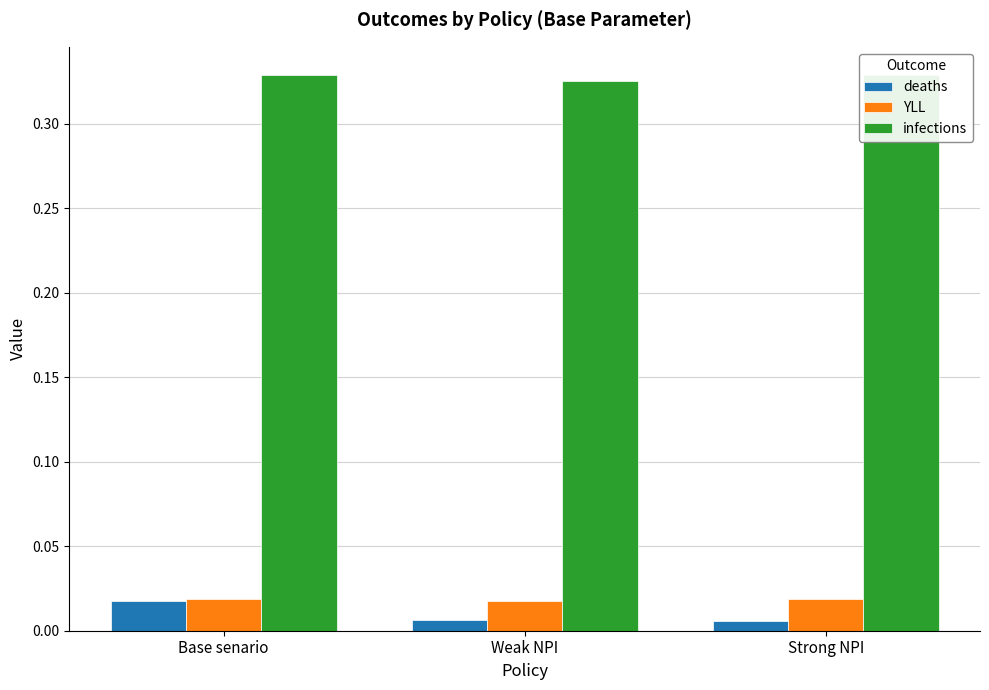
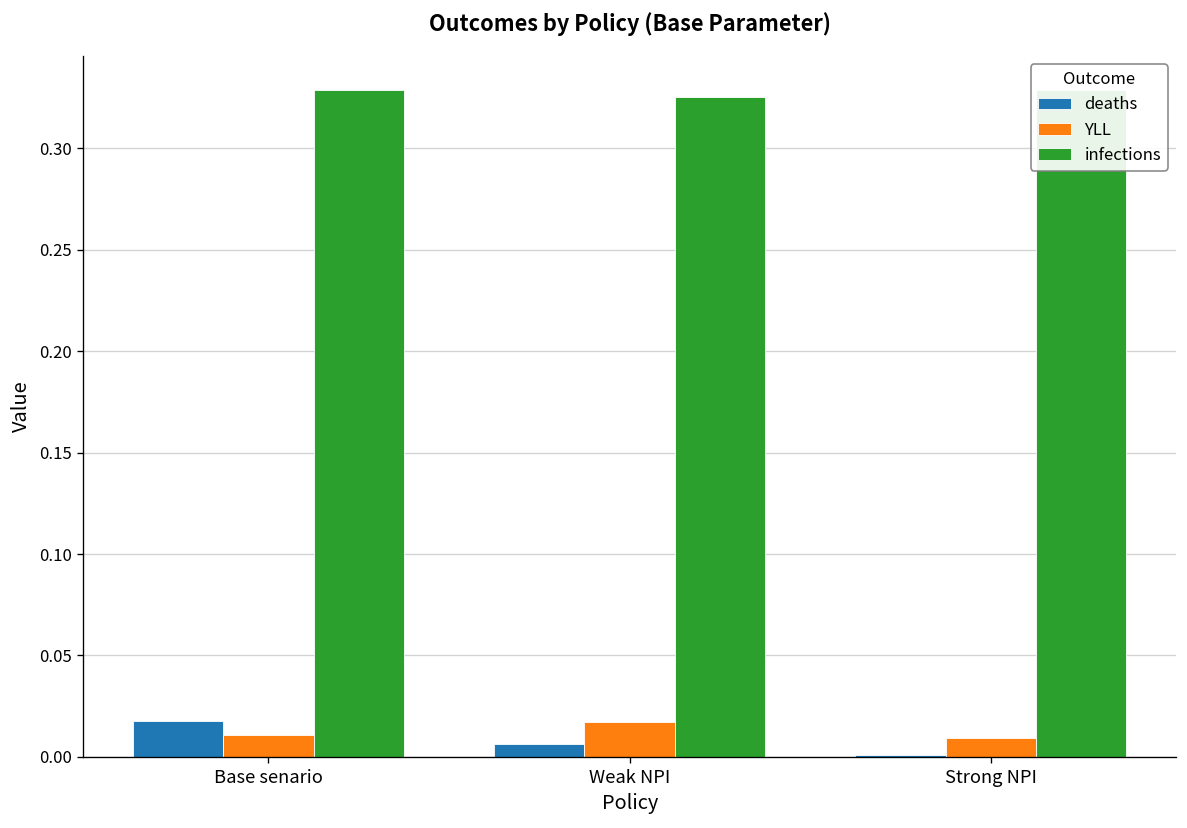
  {
    "deaths": {
      "Base senario": 0.018,
      "Weak NPI": 0.006,
-     "Strong NPI": 0.006
+     "Strong NPI": 0.001
    },
    "YLL": {
-     "Base senario": 0.019,
+     "Base senario": 0.011,
      "Weak NPI": 0.017,
-     "Strong NPI": 0.019
+     "Strong NPI": 0.009
    },
    "infections": {
      "Base senario": 0.329,
      "Weak NPI": 0.325
    }
  }
